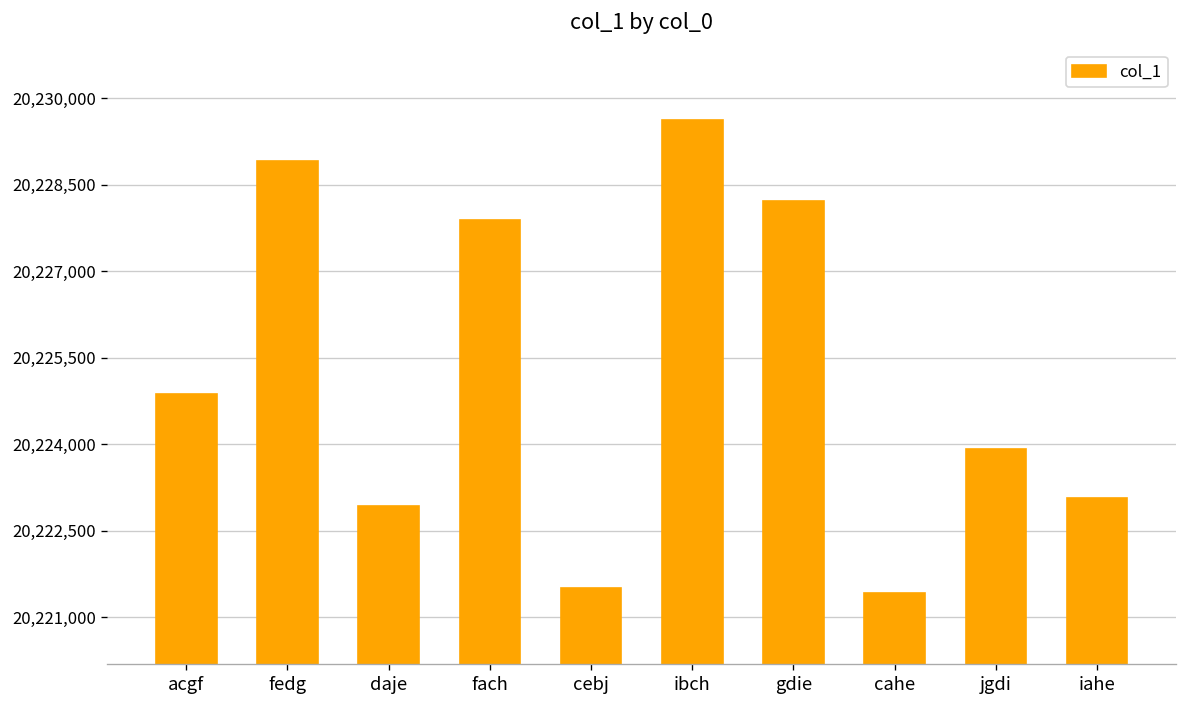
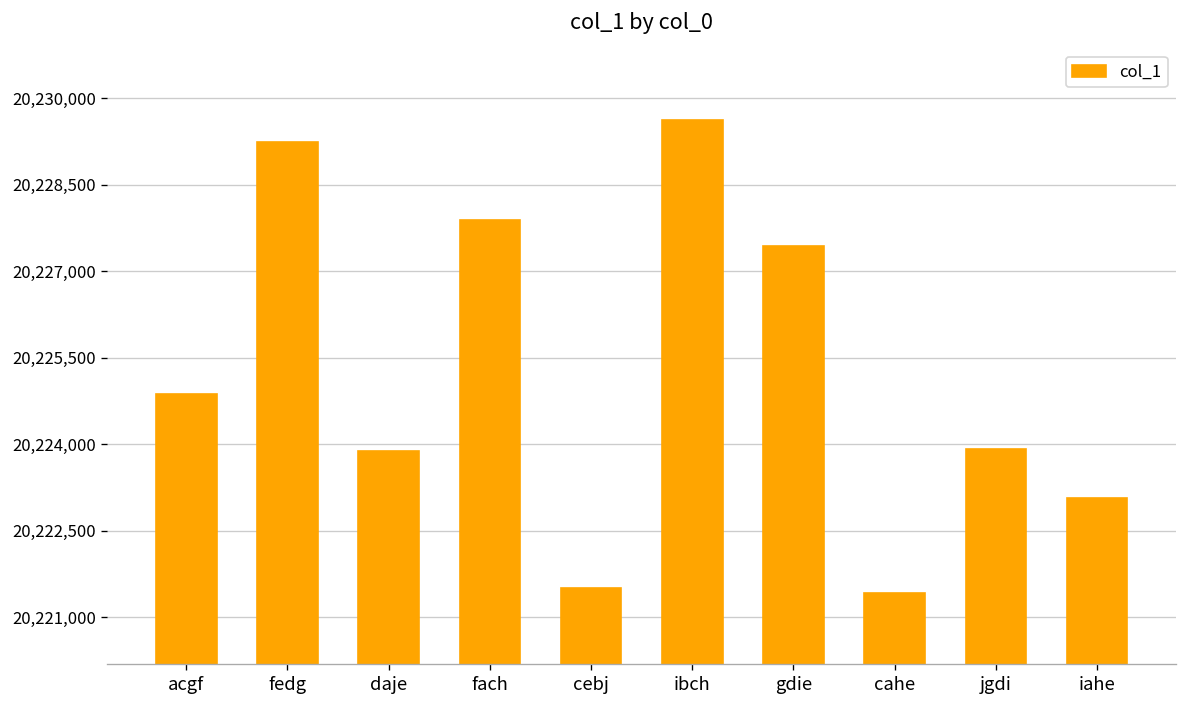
  {
    "acgf": "20,224,900",
-   "fedg": "20,228,900",
-   "daje": "20,222,900",
+   "fedg": "20,229,200",
+   "daje": "20,223,900",
    "fach": "20,227,900",
    "cebj": "20,221,500",
    "ibch": "20,229,600",
-   "gdie": "20,228,200",
+   "gdie": "20,227,400",
    "cahe": "20,221,400",
    "jgdi": "20,223,900",
    "iahe": "20,223,100"
  }
